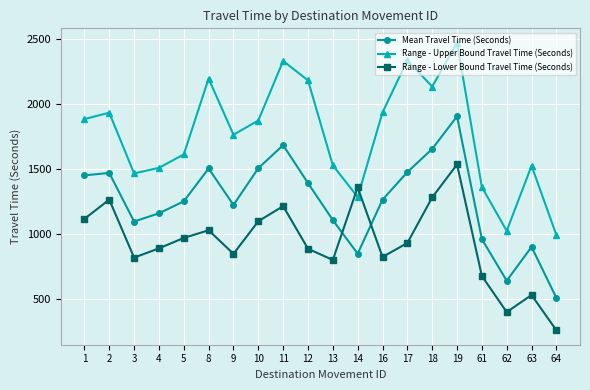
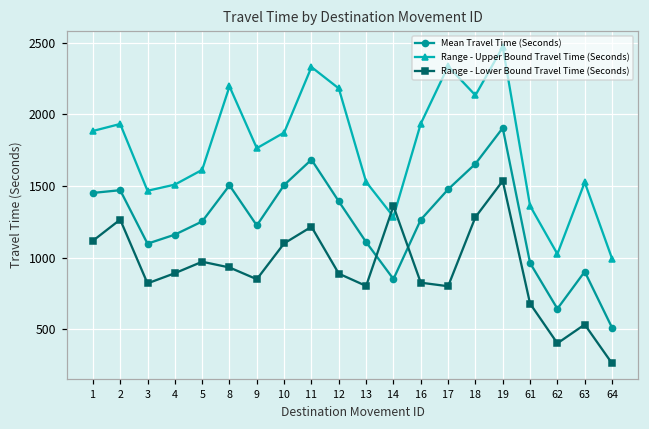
  {
    "Range - Lower Bound Travel Time (Seconds)": {
      "1": 1120,
      "2": 1270,
      "3": 820,
      "4": 890,
      "5": 970,
-     "8": 1030,
+     "8": 930,
      "9": 850,
      "10": 1100,
      "11": 1220,
      "12": 890,
      "13": 800,
      "14": 1360,
      "16": 830,
-     "17": 930,
+     "17": 800,
      "18": 1280,
      "19": 1540,
      "61": 680,
      "62": 400,
      "63": 530,
      "64": 260
    }
  }
